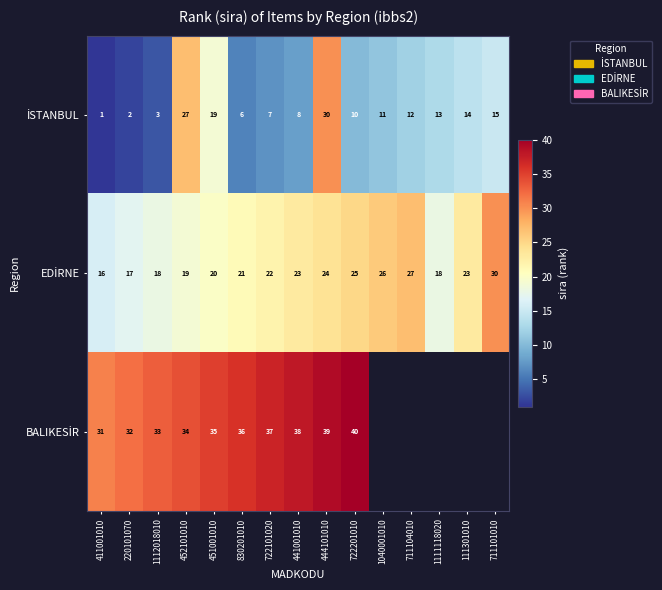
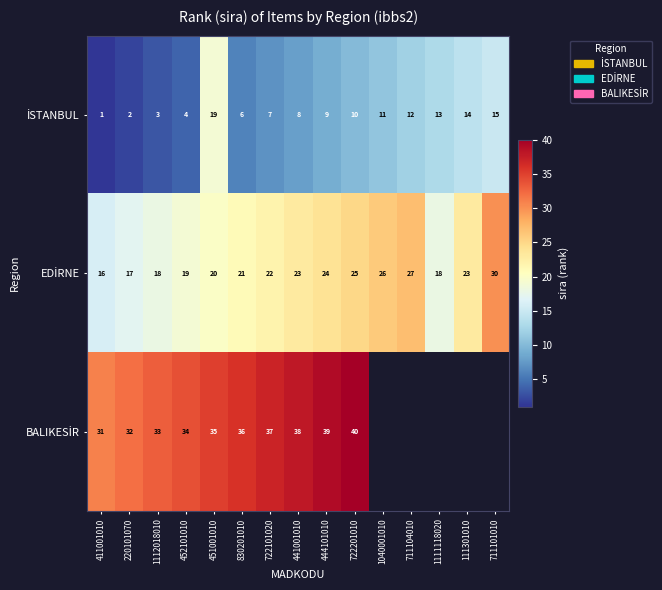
  {
    "İSTANBUL": {
      "411001010": 1,
      "220101070": 2,
      "1112018010": 3,
-     "452101010": 27,
+     "452101010": 4,
      "451001010": 19,
      "830201010": 6,
      "722101020": 7,
      "441001010": 8,
-     "444101010": 30,
+     "444101010": 9,
      "722201010": 10,
      "1040001010": 11,
      "711104010": 12,
      "1111118020": 13,
      "111301010": 14,
      "711101010": 15
    },
    "EDİRNE": {
      "411001010": 16,
      "220101070": 17,
      "1112018010": 18,
      "452101010": 19,
      "451001010": 20,
      "830201010": 21,
      "722101020": 22,
      "441001010": 23,
      "444101010": 24,
      "722201010": 25,
      "1040001010": 26,
      "711104010": 27,
      "1111118020": 18,
      "111301010": 23,
      "711101010": 30
    },
    "BALIKESİR": {
      "411001010": 31,
      "220101070": 32,
      "1112018010": 33,
      "452101010": 34,
      "451001010": 35,
      "830201010": 36,
      "722101020": 37,
      "441001010": 38,
      "444101010": 39,
      "722201010": 40
    }
  }
